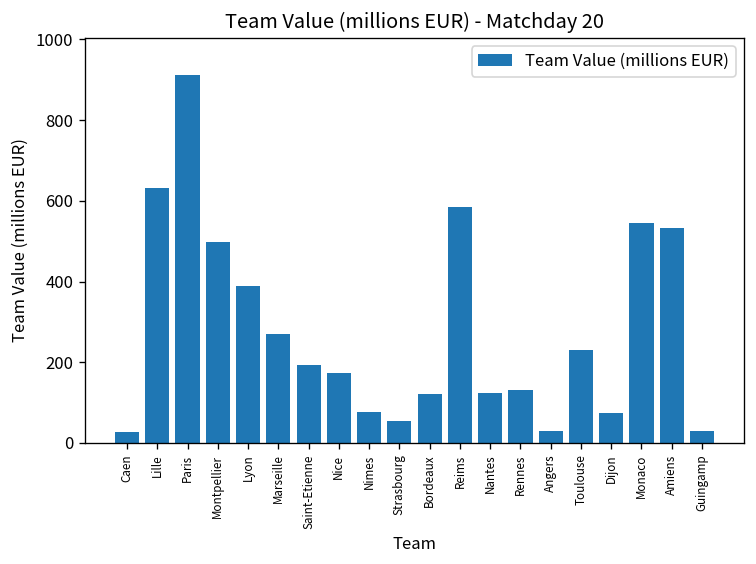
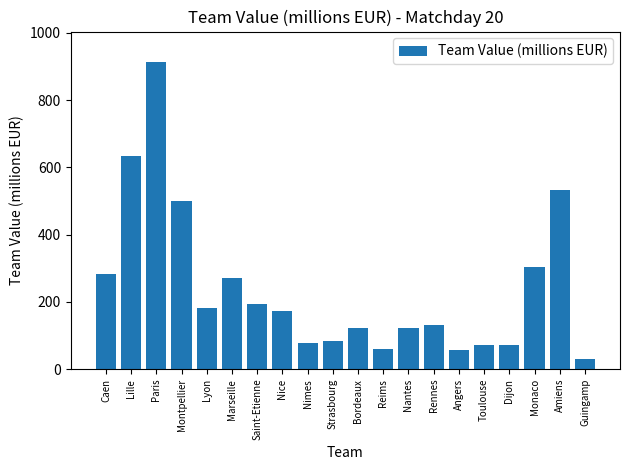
  {
-   "Caen": 30,
+   "Caen": 280,
    "Lille": 630,
    "Paris": 910,
    "Montpellier": 500,
-   "Lyon": 390,
+   "Lyon": 180,
    "Marseille": 270,
    "Saint-Etienne": 190,
    "Nice": 170,
    "Nimes": 80,
-   "Strasbourg": 60,
+   "Strasbourg": 80,
    "Bordeaux": 120,
-   "Reims": 590,
+   "Reims": 60,
    "Nantes": 120,
    "Rennes": 130,
-   "Angers": 30,
-   "Toulouse": 230,
+   "Angers": 60,
+   "Toulouse": 70,
    "Dijon": 70,
-   "Monaco": 540,
+   "Monaco": 300,
    "Amiens": 530,
    "Guingamp": 30
  }
